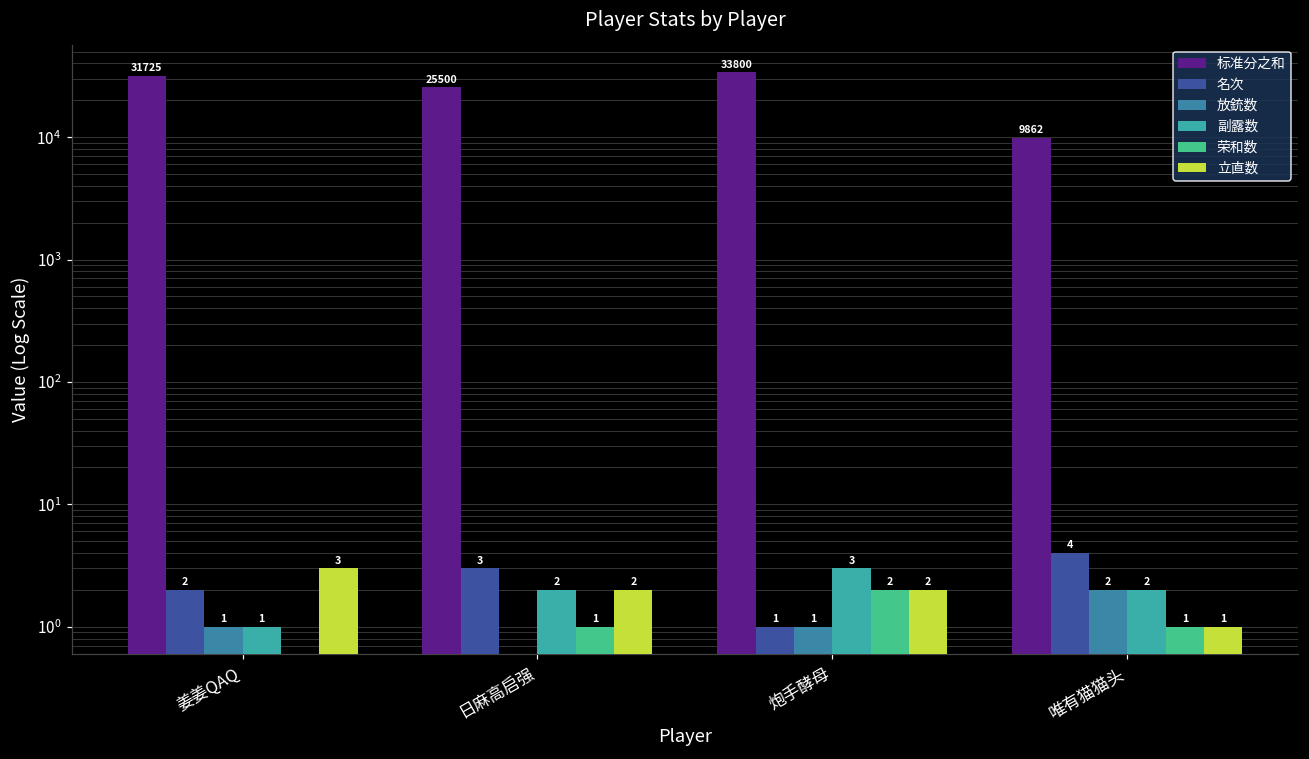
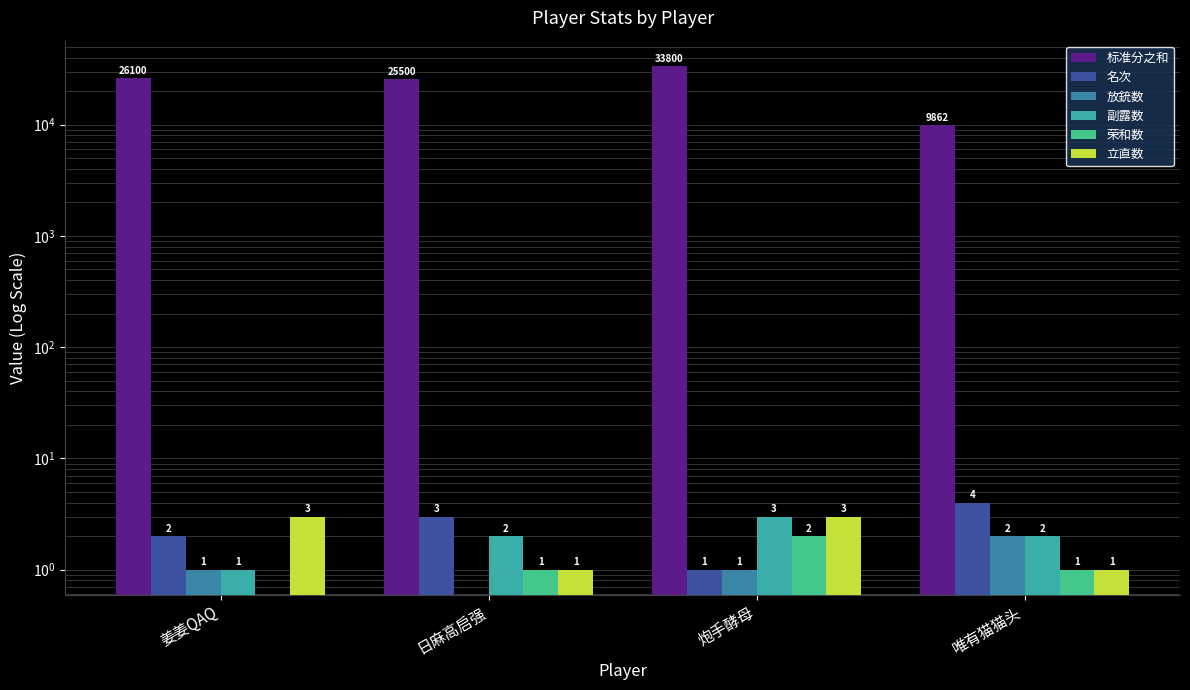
  {
    "标准分之和": {
-     "姜姜QAQ": 31725,
+     "姜姜QAQ": 26100,
      "日麻高启强": 25500,
      "炮手酵母": 33800,
      "唯有猫猫头": 9862
    },
    "立直数": {
      "姜姜QAQ": 3,
-     "日麻高启强": 2,
-     "炮手酵母": 2,
+     "日麻高启强": 1,
+     "炮手酵母": 3,
      "唯有猫猫头": 1
    }
  }
